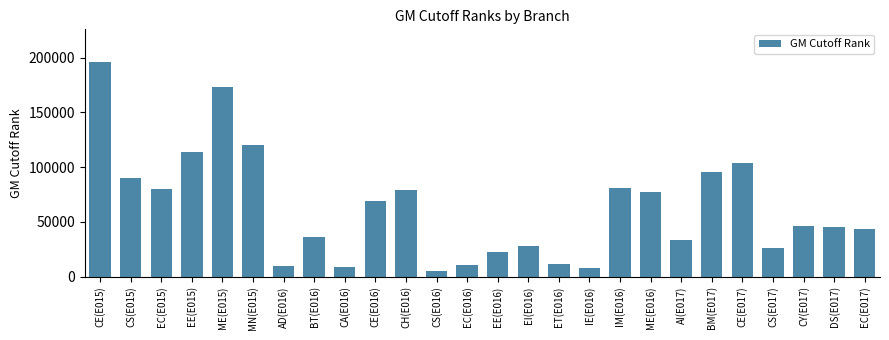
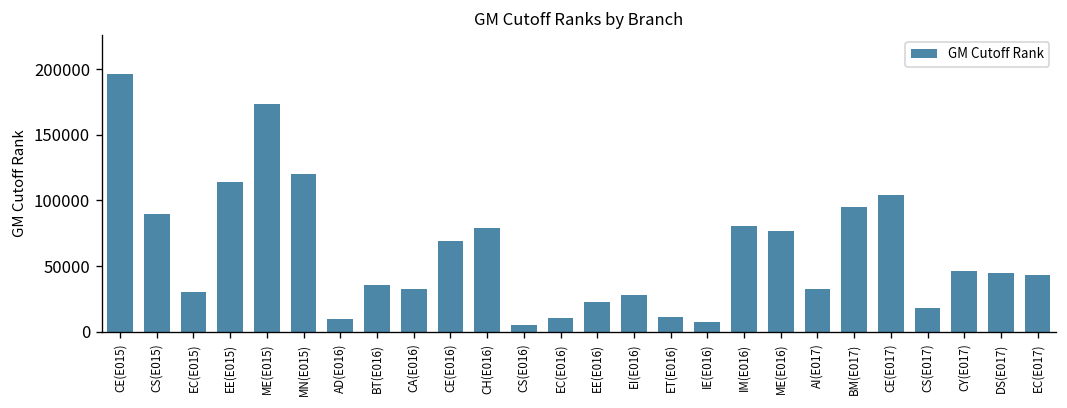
  {
    "CE(E015)": 196000,
    "CS(E015)": 90000,
-   "EC(E015)": 80000,
+   "EC(E015)": 31000,
    "EE(E015)": 114000,
    "ME(E015)": 173000,
    "MN(E015)": 120000,
    "AD(E016)": 10000,
    "BT(E016)": 36000,
-   "CA(E016)": 8000,
+   "CA(E016)": 33000,
    "CE(E016)": 69000,
    "CH(E016)": 79000,
    "CS(E016)": 5000,
    "EC(E016)": 11000,
    "EE(E016)": 22000,
    "EI(E016)": 28000,
    "ET(E016)": 12000,
    "IE(E016)": 7000,
    "IM(E016)": 81000,
    "ME(E016)": 77000,
    "AI(E017)": 33000,
    "BM(E017)": 95000,
    "CE(E017)": 104000,
-   "CS(E017)": 26000,
+   "CS(E017)": 19000,
    "CY(E017)": 46000,
    "DS(E017)": 45000,
    "EC(E017)": 43000
  }
